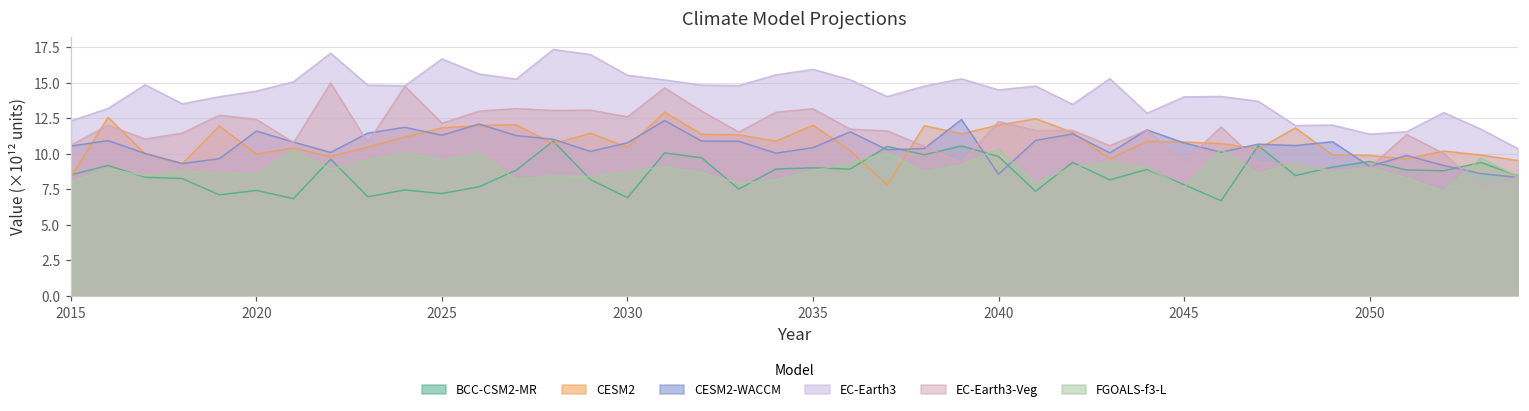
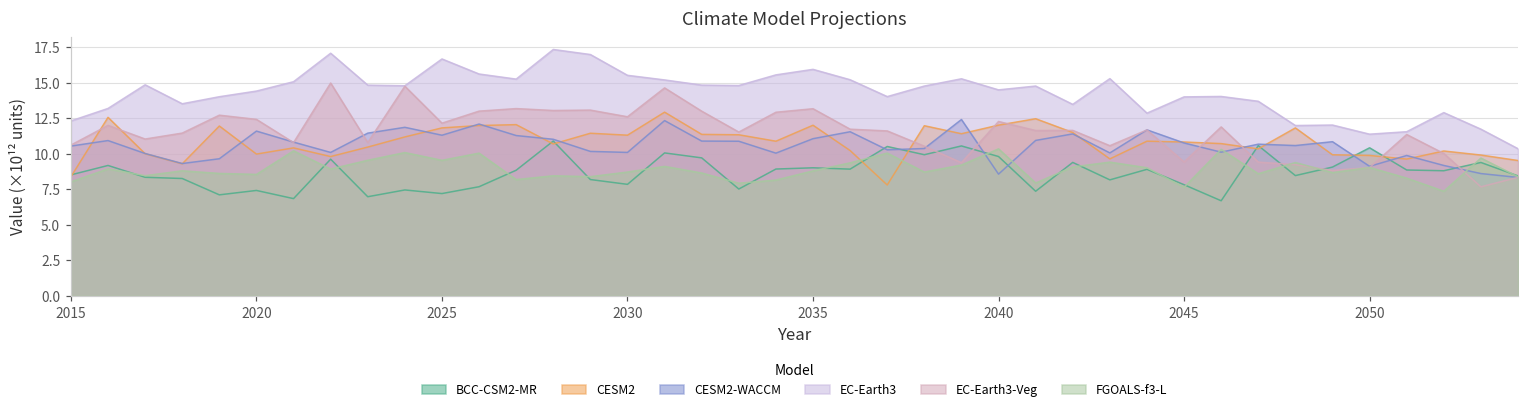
  {
    "BCC-CSM2-MR": {
      "2020": 7.4,
      "2025": 7.2,
-     "2030": 6.9,
+     "2030": 7.8,
      "2035": 9.0,
      "2040": 9.8,
-     "2050": 9.4
+     "2050": 10.4
    },
    "CESM2": {
      "2020": 10.0,
      "2025": 11.8,
-     "2030": 10.4,
+     "2030": 11.3,
      "2035": 12.0,
      "2040": 12.0,
      "2050": 9.9
    },
    "CESM2-WACCM": {
      "2020": 11.6,
      "2025": 11.3,
-     "2030": 10.8,
-     "2035": 10.4,
+     "2030": 10.1,
+     "2035": 11.1,
      "2040": 8.6
    }
  }
